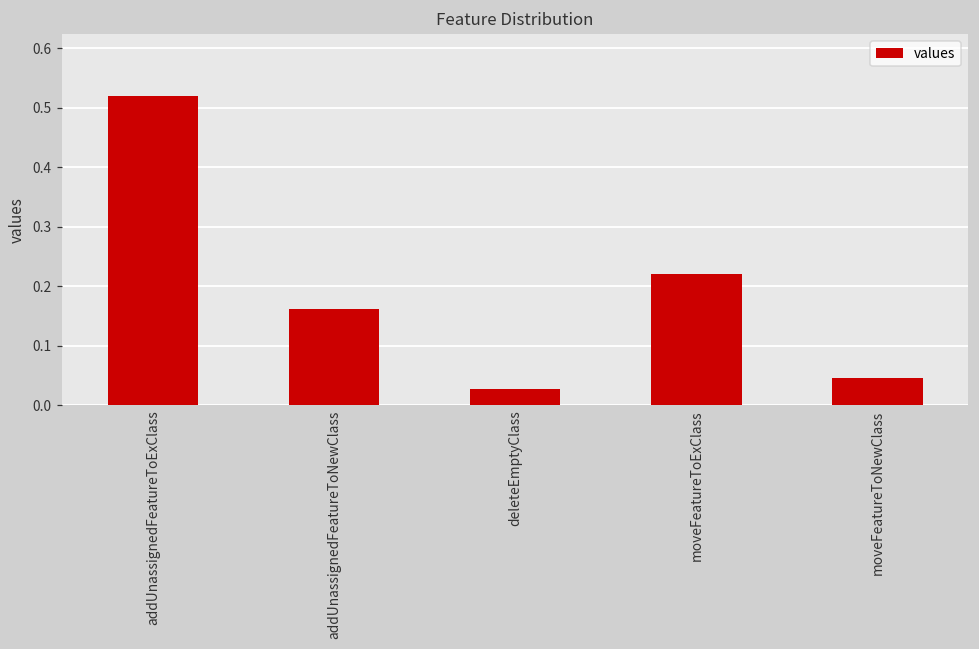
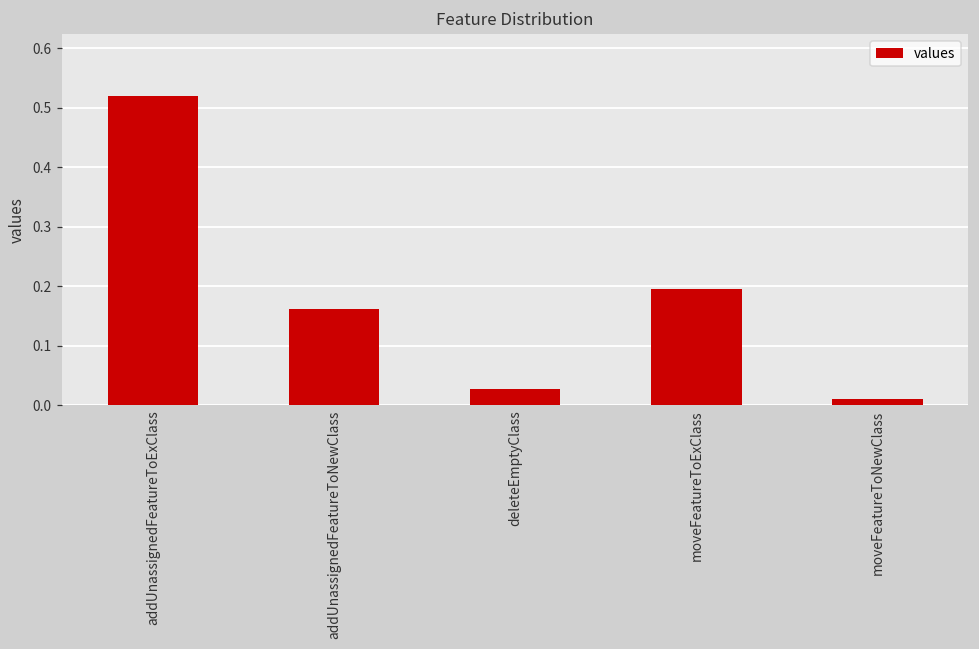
  {
    "addUnassignedFeatureToExClass": 0.52,
    "addUnassignedFeatureToNewClass": 0.16,
    "deleteEmptyClass": 0.03,
-   "moveFeatureToExClass": 0.22,
-   "moveFeatureToNewClass": 0.05
+   "moveFeatureToExClass": 0.19,
+   "moveFeatureToNewClass": 0.01
  }
